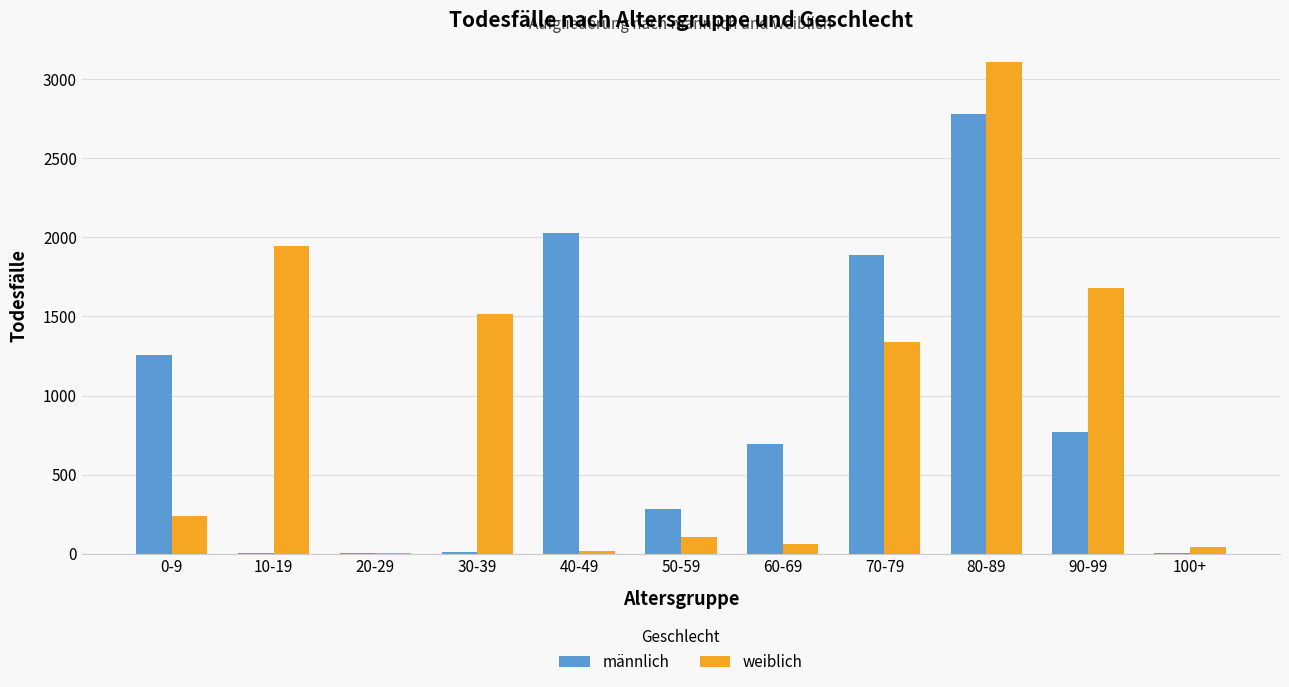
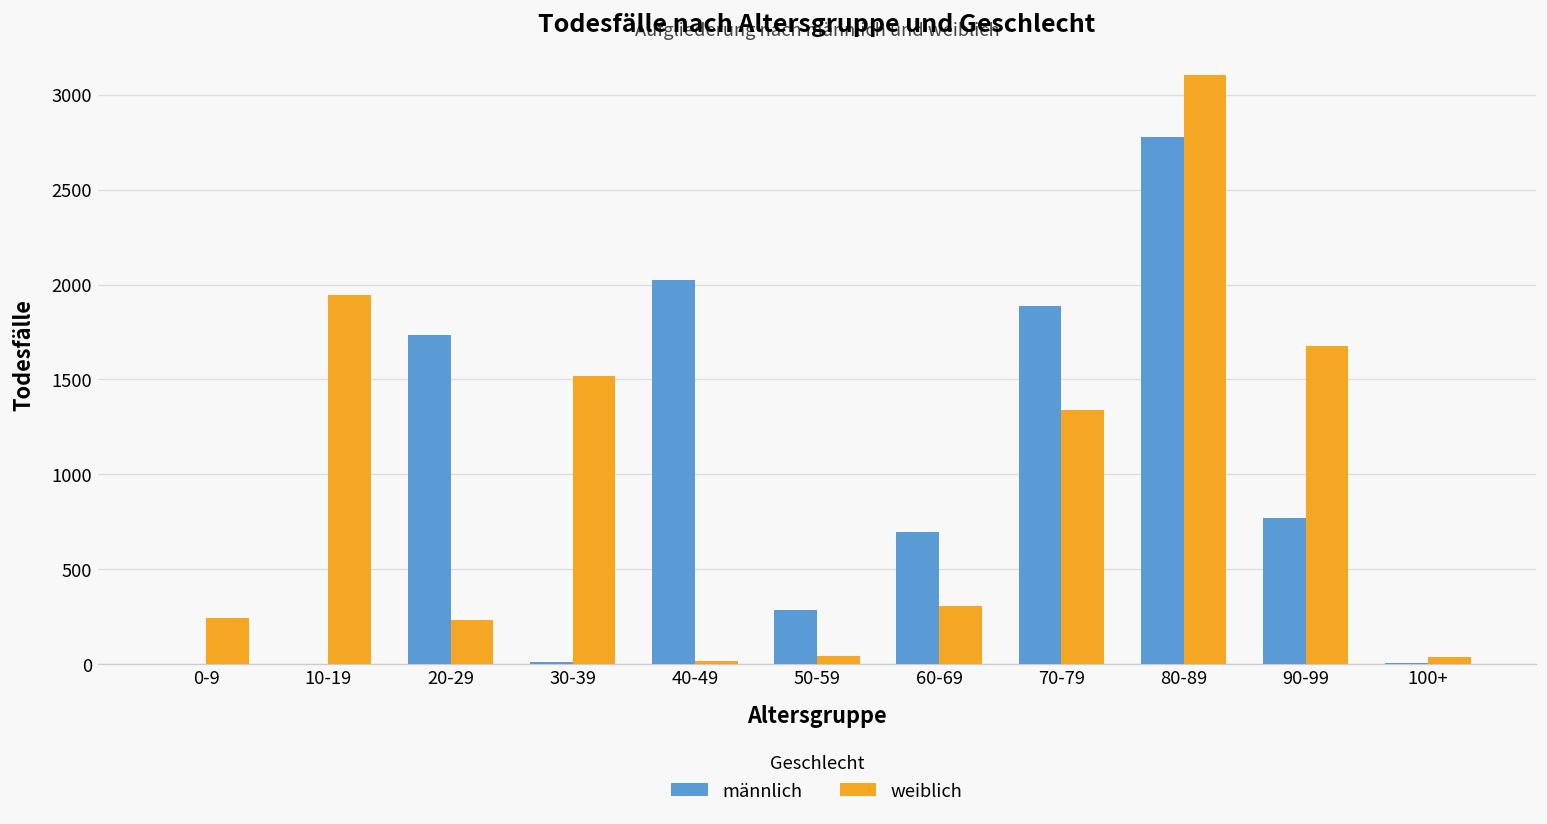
  {
    "männlich": {
-     "0-9": 1260,
-     "20-29": 10,
+     "0-9": 0,
+     "20-29": 1730,
      "40-49": 2030,
      "50-59": 280,
      "60-69": 690,
      "70-79": 1890,
      "80-89": 2780,
      "90-99": 770
    },
    "weiblich": {
      "0-9": 240,
      "10-19": 1950,
-     "20-29": 0,
+     "20-29": 230,
      "30-39": 1520,
      "40-49": 20,
-     "50-59": 100,
-     "60-69": 60,
+     "50-59": 40,
+     "60-69": 310,
      "70-79": 1340,
      "80-89": 3110,
      "90-99": 1680,
      "100+": 40
    }
  }
